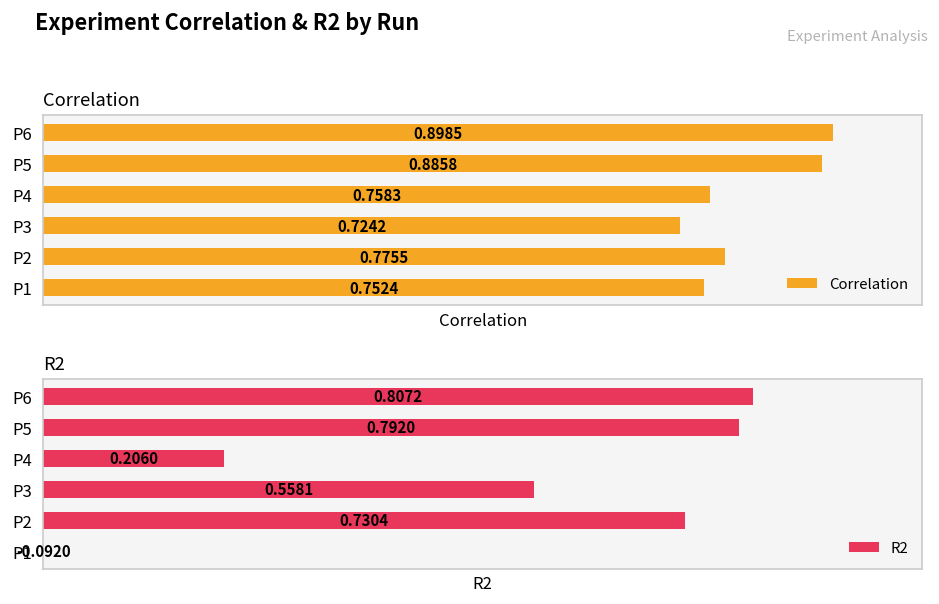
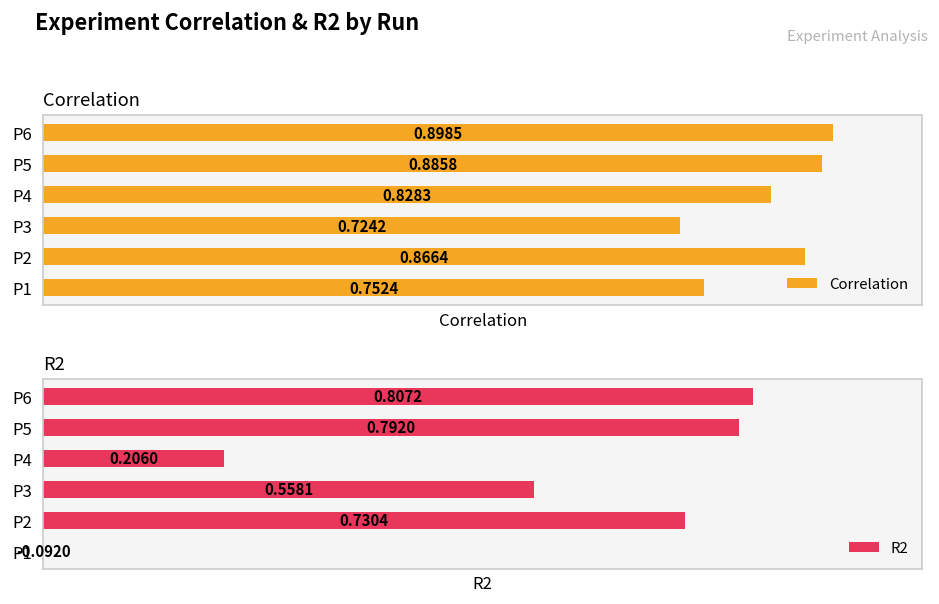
  {
    "Correlation": {
      "P6": 0.8985,
      "P5": 0.8858,
-     "P4": 0.7583,
+     "P4": 0.8283,
      "P3": 0.7242,
-     "P2": 0.7755,
+     "P2": 0.8664,
      "P1": 0.7524
    },
    "R2": {
      "P6": 0.8072,
      "P5": 0.7920,
      "P4": 0.2060,
      "P3": 0.5581,
      "P2": 0.7304
    }
  }
